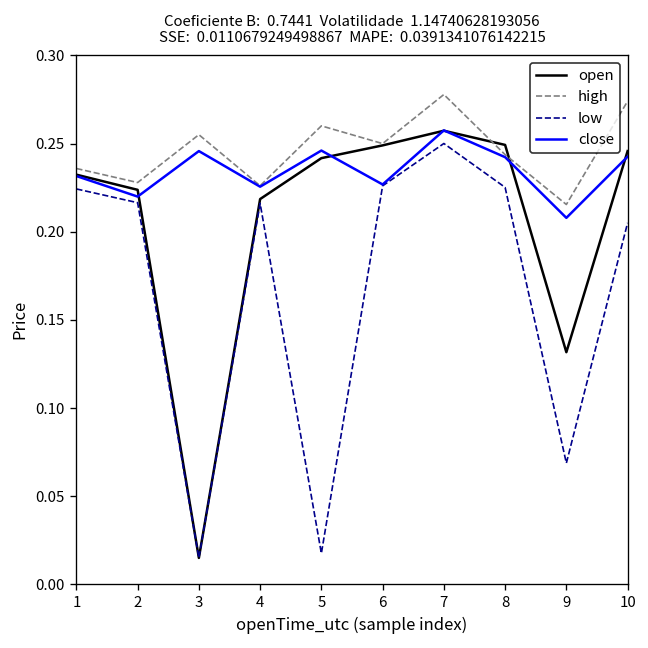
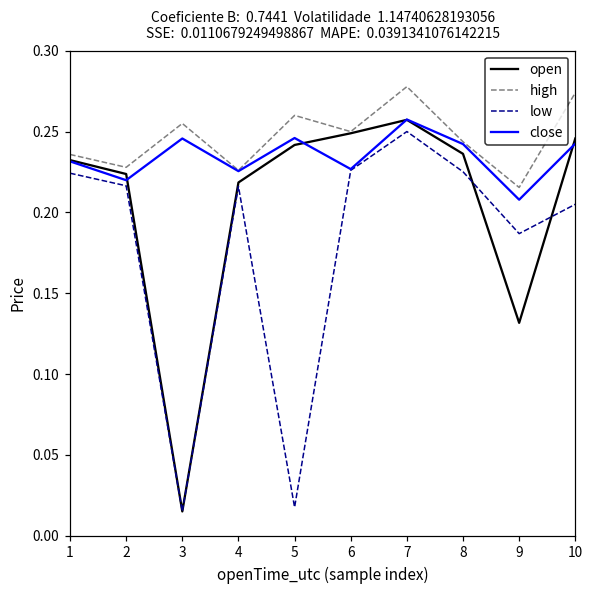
  {
    "open": {
      "2": 0.224,
      "4": 0.218,
      "5": 0.242,
-     "8": 0.249,
+     "8": 0.236,
      "9": 0.132,
      "10": 0.246
    },
    "high": {
      "1": 0.236,
      "2": 0.228,
      "3": 0.255,
      "5": 0.260,
      "7": 0.278,
      "9": 0.215,
      "10": 0.274
    },
    "low": {
      "1": 0.224,
      "2": 0.216,
      "4": 0.216,
      "5": 0.018,
      "7": 0.250,
      "8": 0.225,
-     "9": 0.069,
+     "9": 0.187,
      "10": 0.205
    },
    "close": {
      "2": 0.220,
      "3": 0.246,
      "5": 0.246,
      "9": 0.208,
      "10": 0.243
    }
  }
